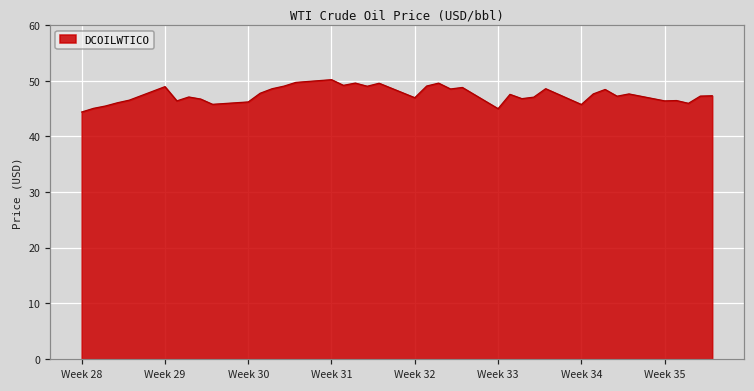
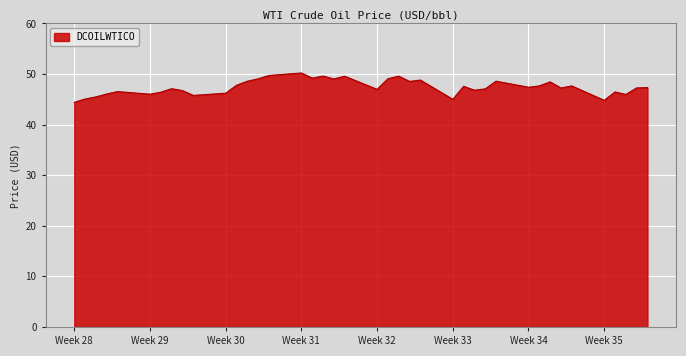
  {
    "Week 28": 44,
-   "Week 29": 49,
+   "Week 29": 46,
    "Week 30": 46,
    "Week 31": 50,
    "Week 32": 47,
    "Week 33": 45,
-   "Week 34": 46,
-   "Week 35": 46
+   "Week 34": 47,
+   "Week 35": 45
  }
